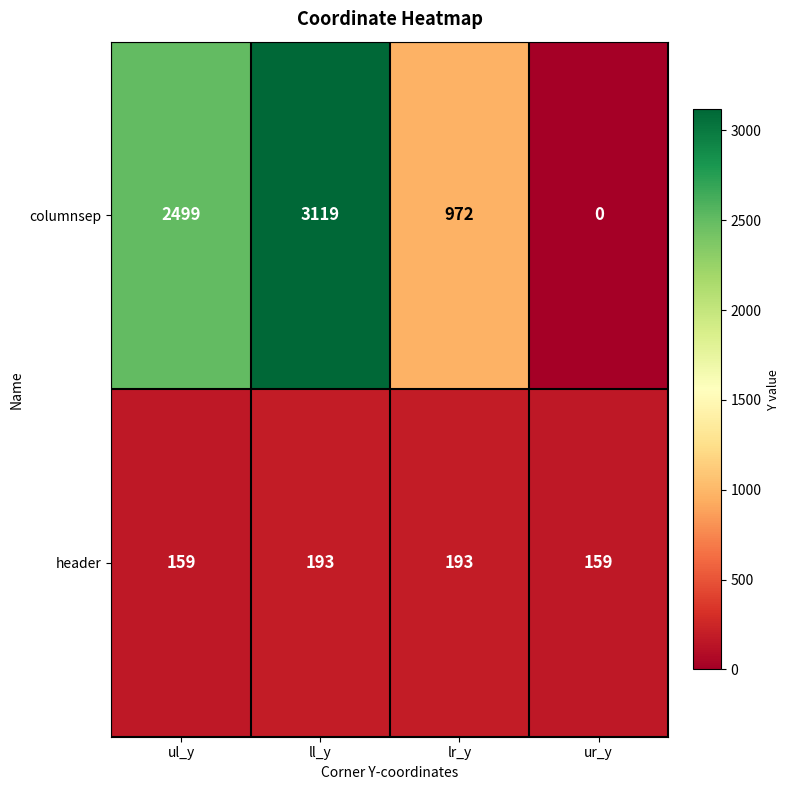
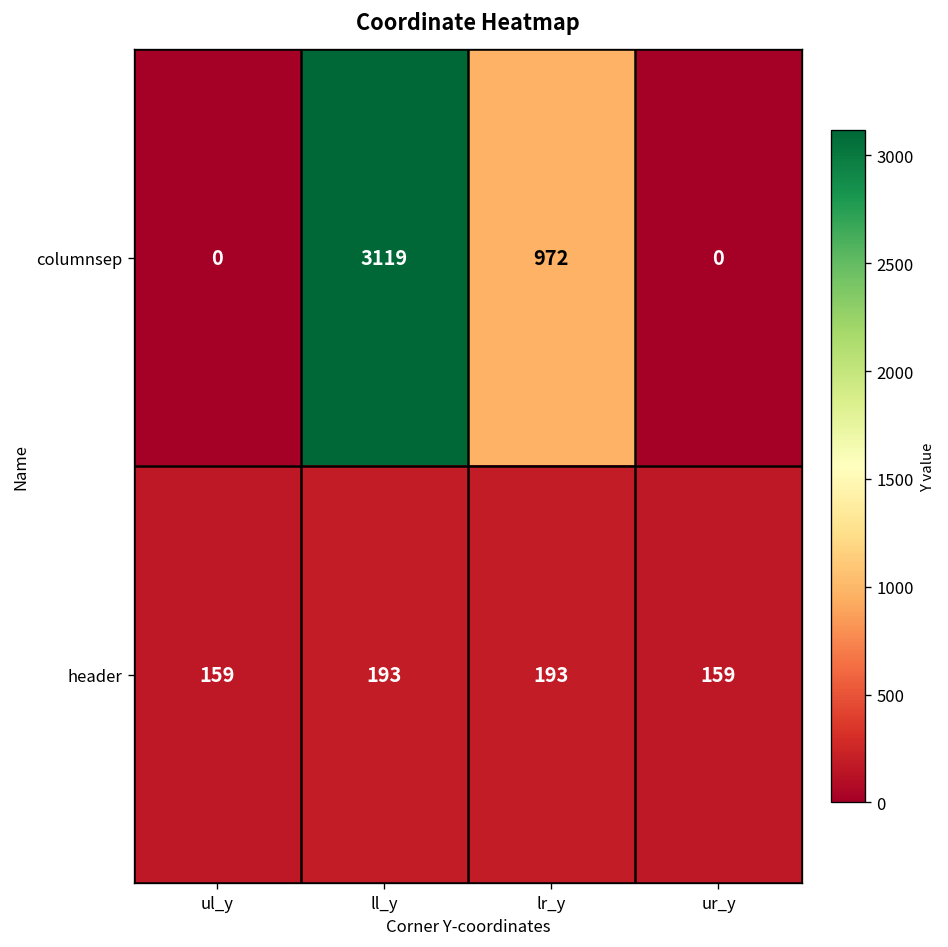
  {
    "columnsep": {
-     "ul_y": 2499,
+     "ul_y": 0,
      "ll_y": 3119,
      "lr_y": 972,
      "ur_y": 0
    },
    "header": {
      "ul_y": 159,
      "ll_y": 193,
      "lr_y": 193,
      "ur_y": 159
    }
  }
